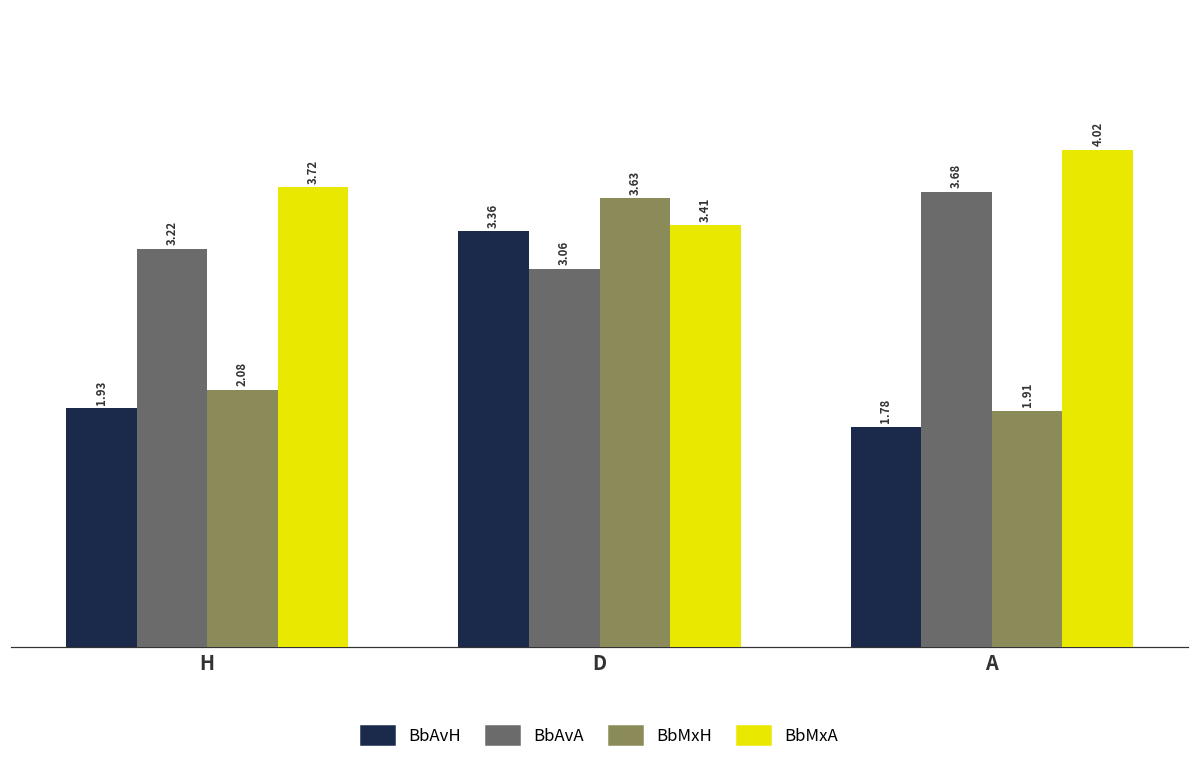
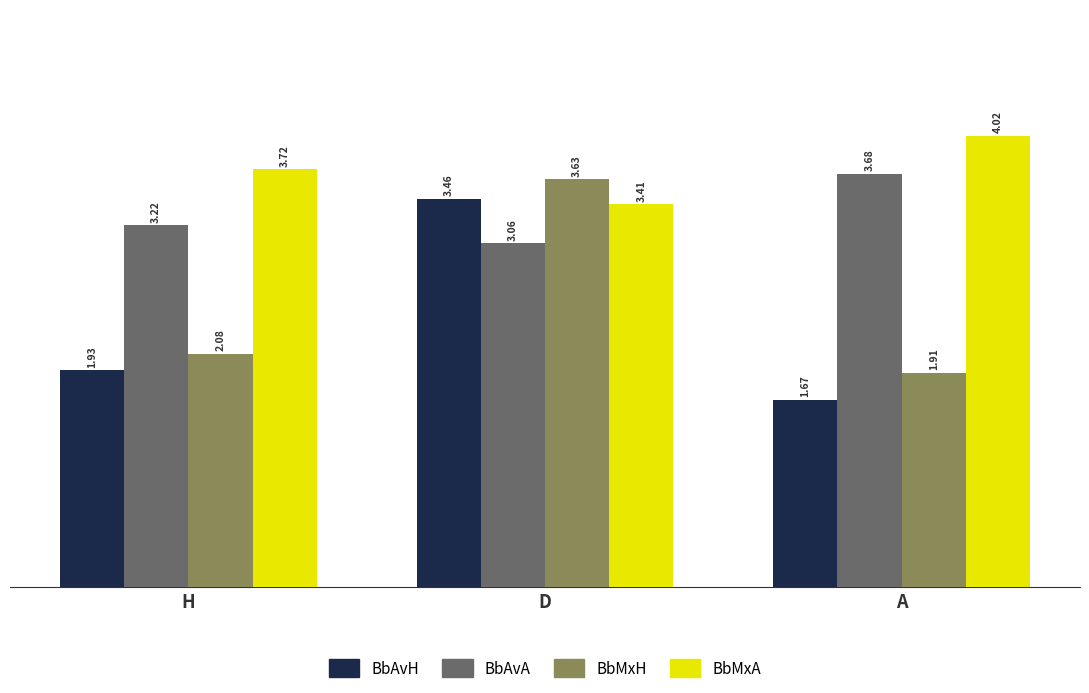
  {
    "BbAvH": {
      "H": 1.93,
-     "D": 3.36,
-     "A": 1.78
+     "D": 3.46,
+     "A": 1.67
    },
    "BbMxA": {
      "H": 3.72,
      "D": 3.41,
      "A": 4.02
    }
  }
